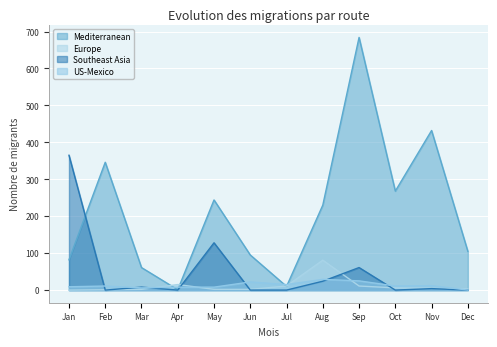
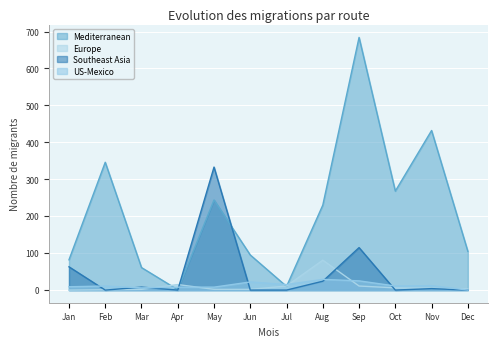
  {
    "Southeast Asia": {
-     "Jan": 370,
-     "May": 130,
+     "Jan": 60,
+     "May": 330,
      "Jul": 0,
-     "Sep": 60
+     "Sep": 120
    }
  }
